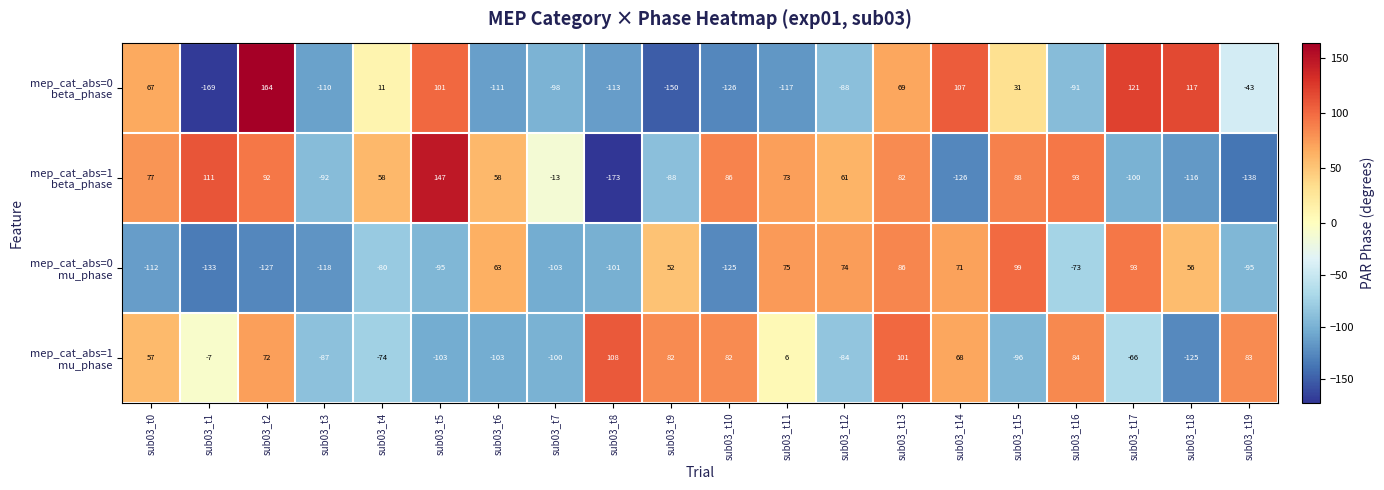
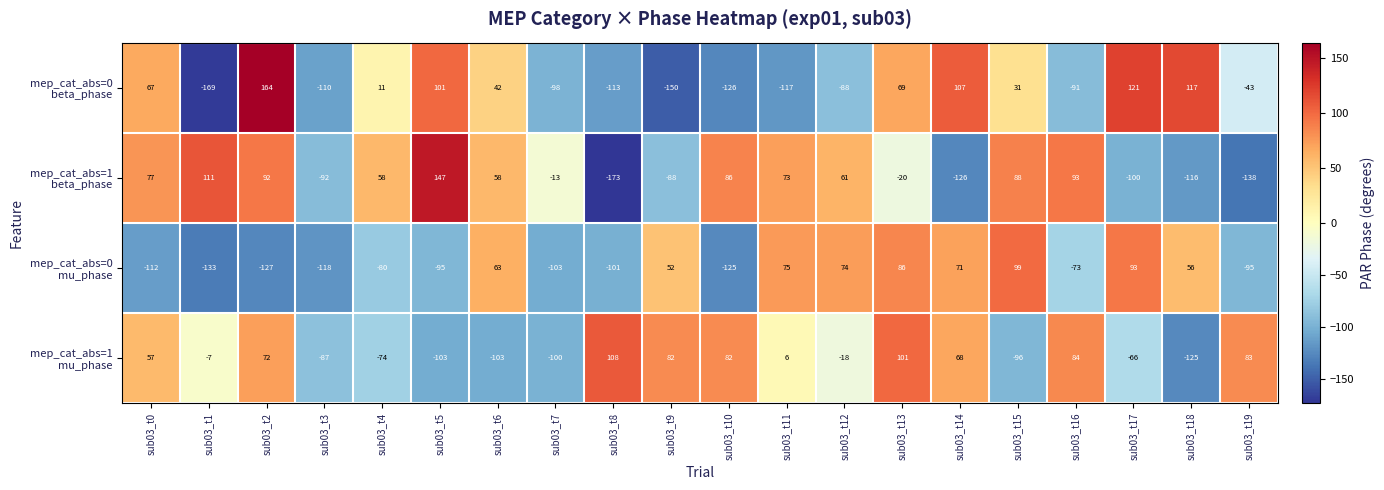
  {
    "mep_cat_abs=0 beta_phase": {
      "sub03_t0": 67,
      "sub03_t1": -169,
      "sub03_t2": 164,
      "sub03_t3": -110,
      "sub03_t4": 11,
      "sub03_t5": 101,
-     "sub03_t6": -111,
+     "sub03_t6": 42,
      "sub03_t7": -98,
      "sub03_t8": -113,
      "sub03_t9": -150,
      "sub03_t10": -126,
      "sub03_t11": -117,
      "sub03_t12": -88,
      "sub03_t13": 69,
      "sub03_t14": 107,
      "sub03_t15": 31,
      "sub03_t16": -91,
      "sub03_t17": 121,
      "sub03_t18": 117,
      "sub03_t19": -43
    },
    "mep_cat_abs=1 beta_phase": {
      "sub03_t0": 77,
      "sub03_t1": 111,
      "sub03_t2": 92,
      "sub03_t3": -92,
      "sub03_t4": 58,
      "sub03_t5": 147,
      "sub03_t6": 58,
      "sub03_t7": -13,
      "sub03_t8": -173,
      "sub03_t9": -88,
      "sub03_t10": 86,
      "sub03_t11": 73,
      "sub03_t12": 61,
-     "sub03_t13": 82,
+     "sub03_t13": -20,
      "sub03_t14": -126,
      "sub03_t15": 88,
      "sub03_t16": 93,
      "sub03_t17": -100,
      "sub03_t18": -116,
      "sub03_t19": -138
    },
    "mep_cat_abs=0 mu_phase": {
      "sub03_t0": -112,
      "sub03_t1": -133,
      "sub03_t2": -127,
      "sub03_t3": -118,
      "sub03_t4": -80,
      "sub03_t5": -95,
      "sub03_t6": 63,
      "sub03_t7": -103,
      "sub03_t8": -101,
      "sub03_t9": 52,
      "sub03_t10": -125,
      "sub03_t11": 75,
      "sub03_t12": 74,
      "sub03_t13": 86,
      "sub03_t14": 71,
      "sub03_t15": 99,
      "sub03_t16": -73,
      "sub03_t17": 93,
      "sub03_t18": 56,
      "sub03_t19": -95
    },
    "mep_cat_abs=1 mu_phase": {
      "sub03_t0": 57,
      "sub03_t1": -7,
      "sub03_t2": 72,
      "sub03_t3": -87,
      "sub03_t4": -74,
      "sub03_t5": -103,
      "sub03_t6": -103,
      "sub03_t7": -100,
      "sub03_t8": 108,
      "sub03_t9": 82,
      "sub03_t10": 82,
      "sub03_t11": 6,
-     "sub03_t12": -84,
+     "sub03_t12": -18,
      "sub03_t13": 101,
      "sub03_t14": 68,
      "sub03_t15": -96,
      "sub03_t16": 84,
      "sub03_t17": -66,
      "sub03_t18": -125,
      "sub03_t19": 83
    }
  }
